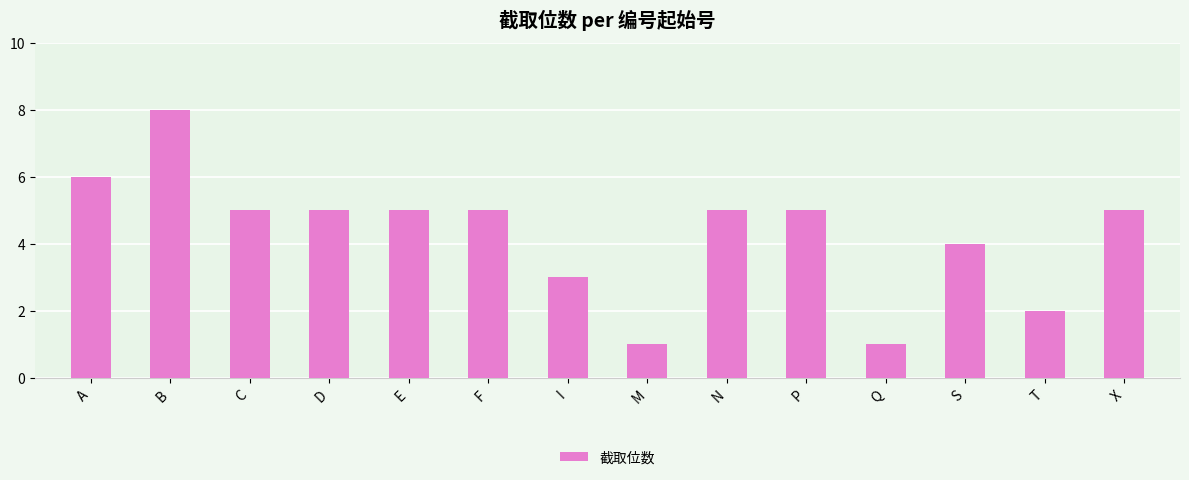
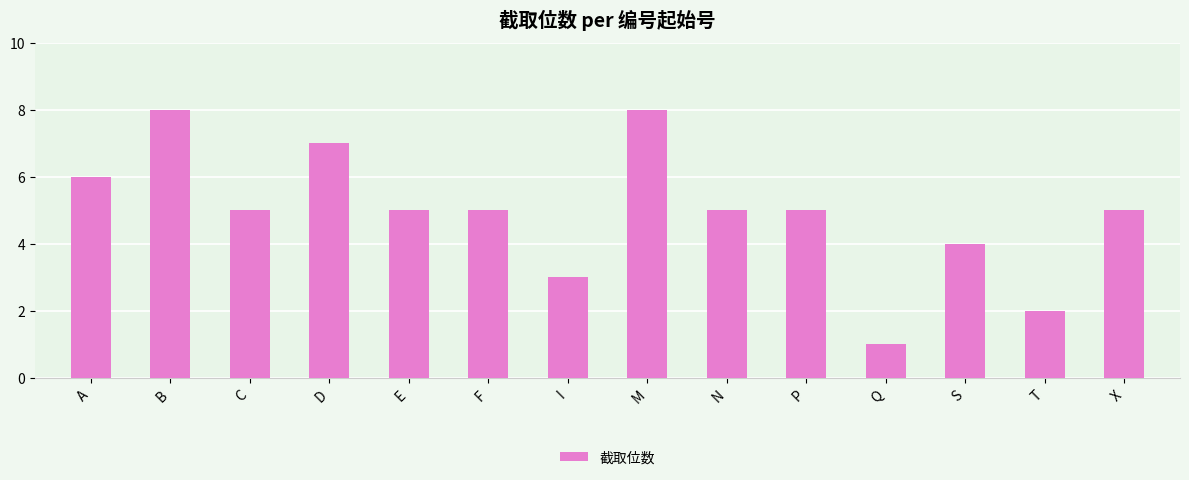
  {
    "A": 6,
    "B": 8,
    "C": 5,
-   "D": 5,
+   "D": 7,
    "E": 5,
    "F": 5,
    "I": 3,
-   "M": 1,
+   "M": 8,
    "N": 5,
    "P": 5,
    "Q": 1,
    "S": 4,
    "T": 2,
    "X": 5
  }
